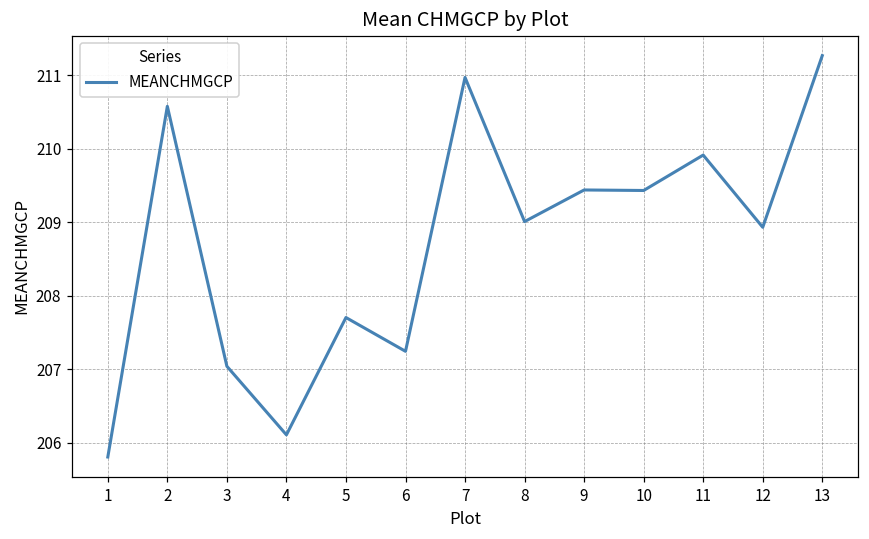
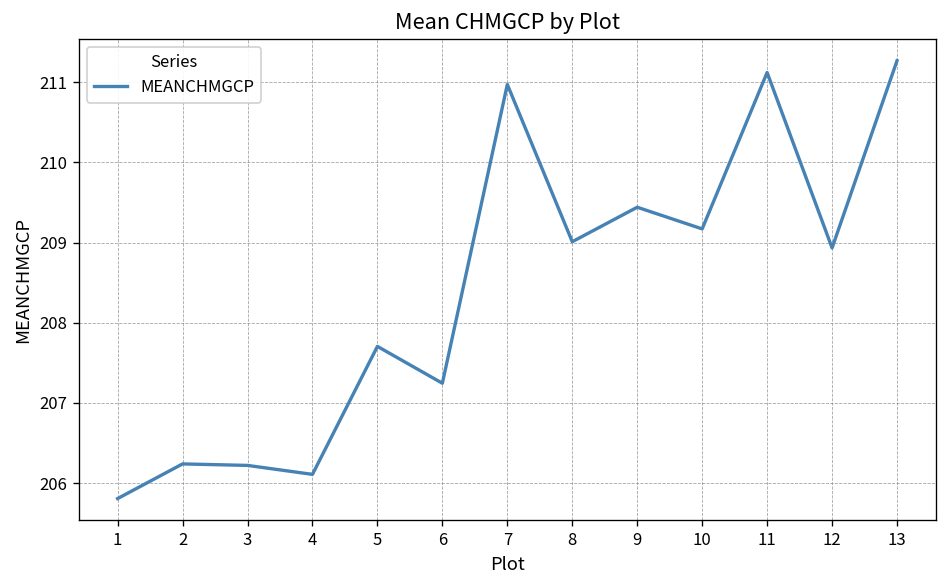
  {
    "1": 205.8,
-   "2": 210.6,
-   "3": 207.0,
+   "2": 206.2,
+   "3": 206.2,
    "4": 206.1,
    "5": 207.7,
    "6": 207.2,
    "7": 211.0,
    "8": 209.0,
    "9": 209.4,
-   "10": 209.4,
-   "11": 209.9,
+   "10": 209.2,
+   "11": 211.1,
    "12": 208.9,
    "13": 211.3
  }
